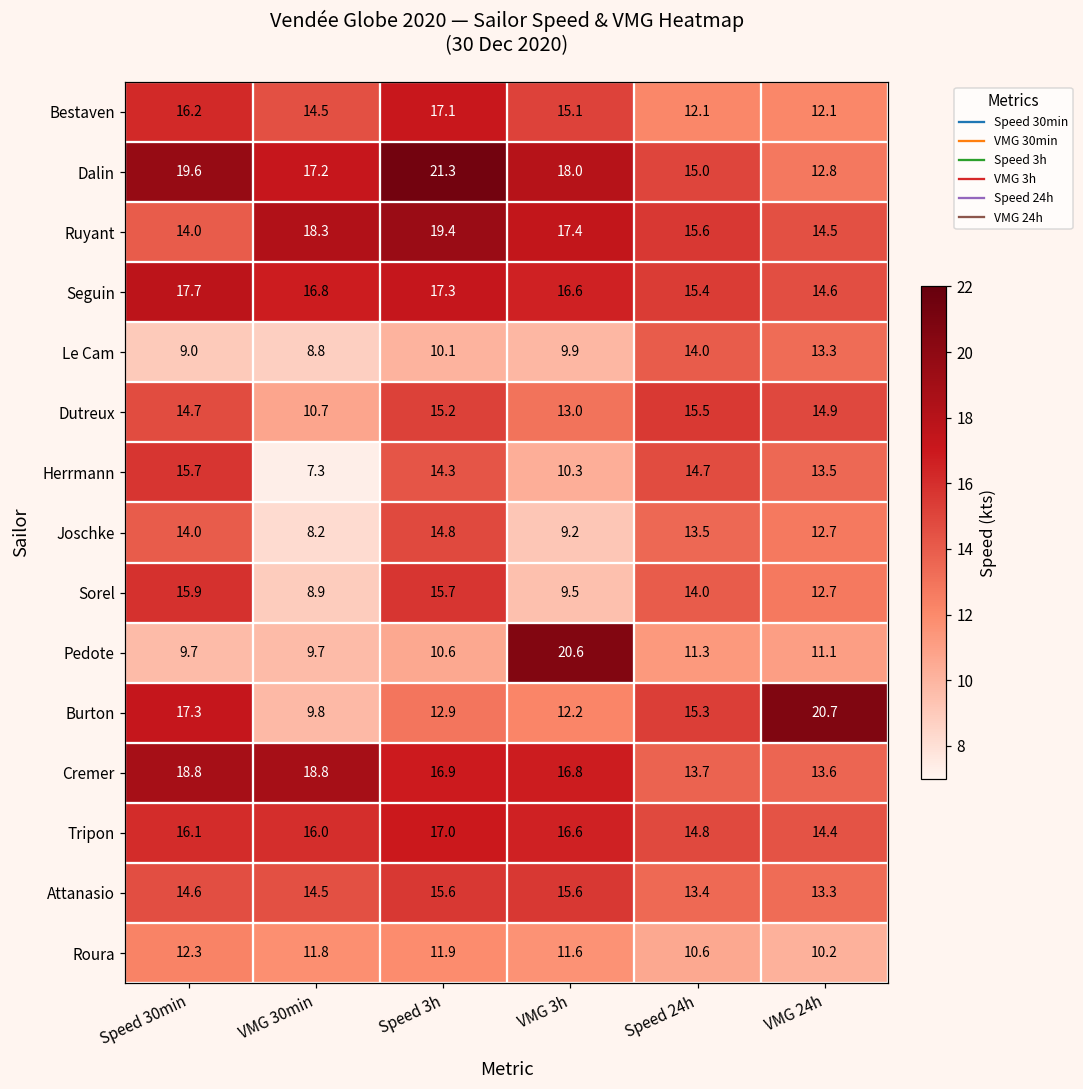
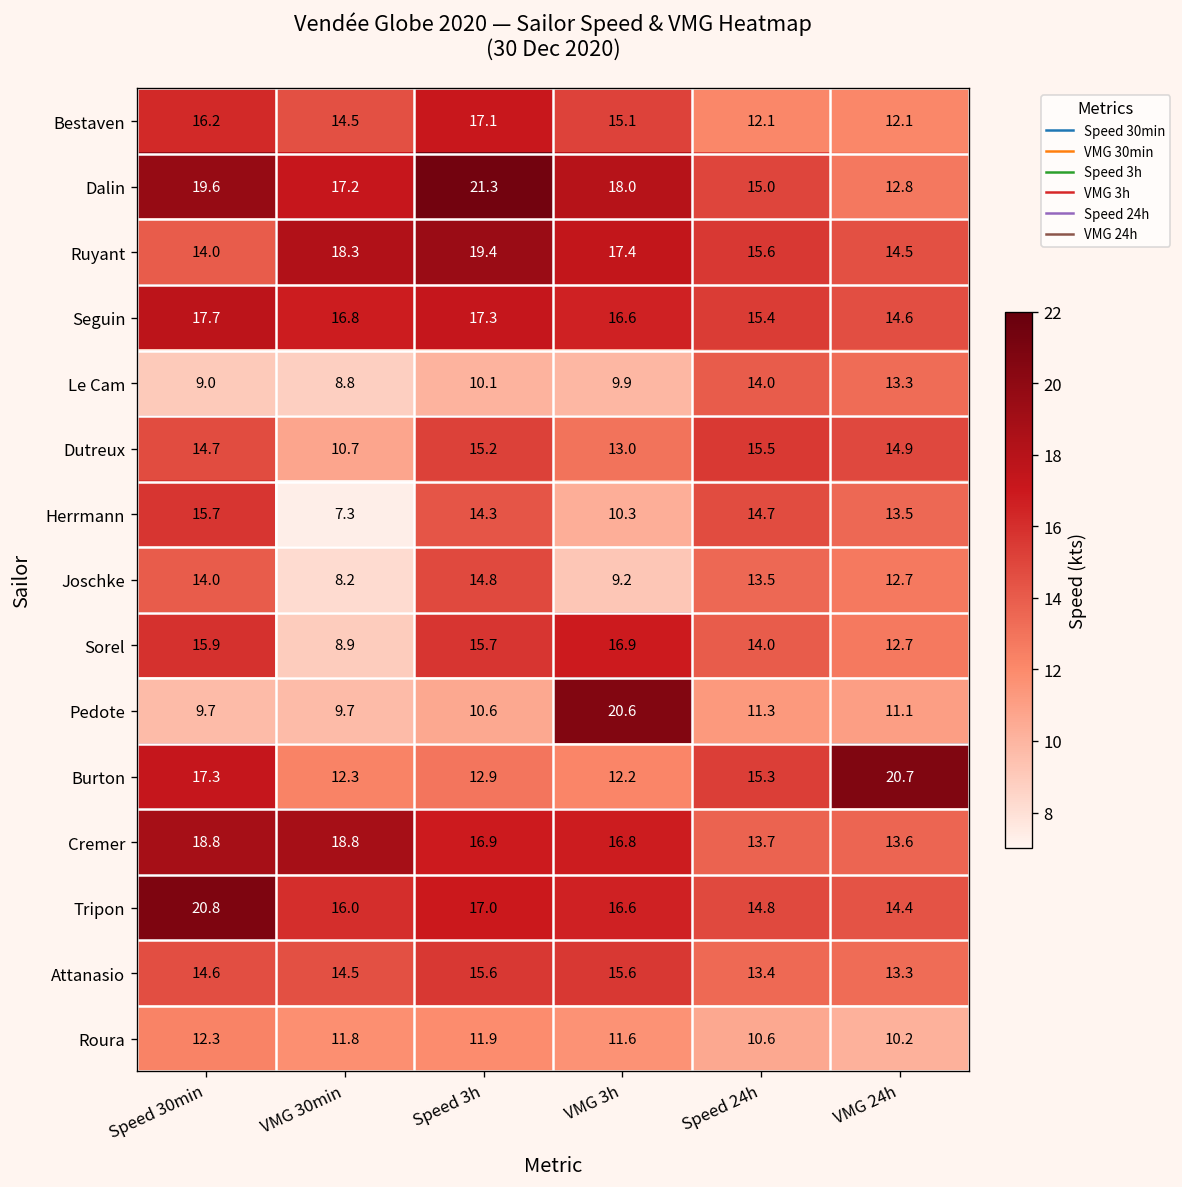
  {
    "Bestaven": {
      "Speed 30min": 16.2,
      "VMG 30min": 14.5,
      "Speed 3h": 17.1,
      "VMG 3h": 15.1,
      "Speed 24h": 12.1,
      "VMG 24h": 12.1
    },
    "Dalin": {
      "Speed 30min": 19.6,
      "VMG 30min": 17.2,
      "Speed 3h": 21.3,
      "VMG 3h": 18.0,
      "Speed 24h": 15.0,
      "VMG 24h": 12.8
    },
    "Ruyant": {
      "Speed 30min": 14.0,
      "VMG 30min": 18.3,
      "Speed 3h": 19.4,
      "VMG 3h": 17.4,
      "Speed 24h": 15.6,
      "VMG 24h": 14.5
    },
    "Seguin": {
      "Speed 30min": 17.7,
      "VMG 30min": 16.8,
      "Speed 3h": 17.3,
      "VMG 3h": 16.6,
      "Speed 24h": 15.4,
      "VMG 24h": 14.6
    },
    "Le Cam": {
      "Speed 30min": 9.0,
      "VMG 30min": 8.8,
      "Speed 3h": 10.1,
      "VMG 3h": 9.9,
      "Speed 24h": 14.0,
      "VMG 24h": 13.3
    },
    "Dutreux": {
      "Speed 30min": 14.7,
      "VMG 30min": 10.7,
      "Speed 3h": 15.2,
      "VMG 3h": 13.0,
      "Speed 24h": 15.5,
      "VMG 24h": 14.9
    },
    "Herrmann": {
      "Speed 30min": 15.7,
      "VMG 30min": 7.3,
      "Speed 3h": 14.3,
      "VMG 3h": 10.3,
      "Speed 24h": 14.7,
      "VMG 24h": 13.5
    },
    "Joschke": {
      "Speed 30min": 14.0,
      "VMG 30min": 8.2,
      "Speed 3h": 14.8,
      "VMG 3h": 9.2,
      "Speed 24h": 13.5,
      "VMG 24h": 12.7
    },
    "Sorel": {
      "Speed 30min": 15.9,
      "VMG 30min": 8.9,
      "Speed 3h": 15.7,
-     "VMG 3h": 9.5,
+     "VMG 3h": 16.9,
      "Speed 24h": 14.0,
      "VMG 24h": 12.7
    },
    "Pedote": {
      "Speed 30min": 9.7,
      "VMG 30min": 9.7,
      "Speed 3h": 10.6,
      "VMG 3h": 20.6,
      "Speed 24h": 11.3,
      "VMG 24h": 11.1
    },
    "Burton": {
      "Speed 30min": 17.3,
-     "VMG 30min": 9.8,
+     "VMG 30min": 12.3,
      "Speed 3h": 12.9,
      "VMG 3h": 12.2,
      "Speed 24h": 15.3,
      "VMG 24h": 20.7
    },
    "Cremer": {
      "Speed 30min": 18.8,
      "VMG 30min": 18.8,
      "Speed 3h": 16.9,
      "VMG 3h": 16.8,
      "Speed 24h": 13.7,
      "VMG 24h": 13.6
    },
    "Tripon": {
-     "Speed 30min": 16.1,
+     "Speed 30min": 20.8,
      "VMG 30min": 16.0,
      "Speed 3h": 17.0,
      "VMG 3h": 16.6,
      "Speed 24h": 14.8,
      "VMG 24h": 14.4
    },
    "Attanasio": {
      "Speed 30min": 14.6,
      "VMG 30min": 14.5,
      "Speed 3h": 15.6,
      "VMG 3h": 15.6,
      "Speed 24h": 13.4,
      "VMG 24h": 13.3
    },
    "Roura": {
      "Speed 30min": 12.3,
      "VMG 30min": 11.8,
      "Speed 3h": 11.9,
      "VMG 3h": 11.6,
      "Speed 24h": 10.6,
      "VMG 24h": 10.2
    }
  }
